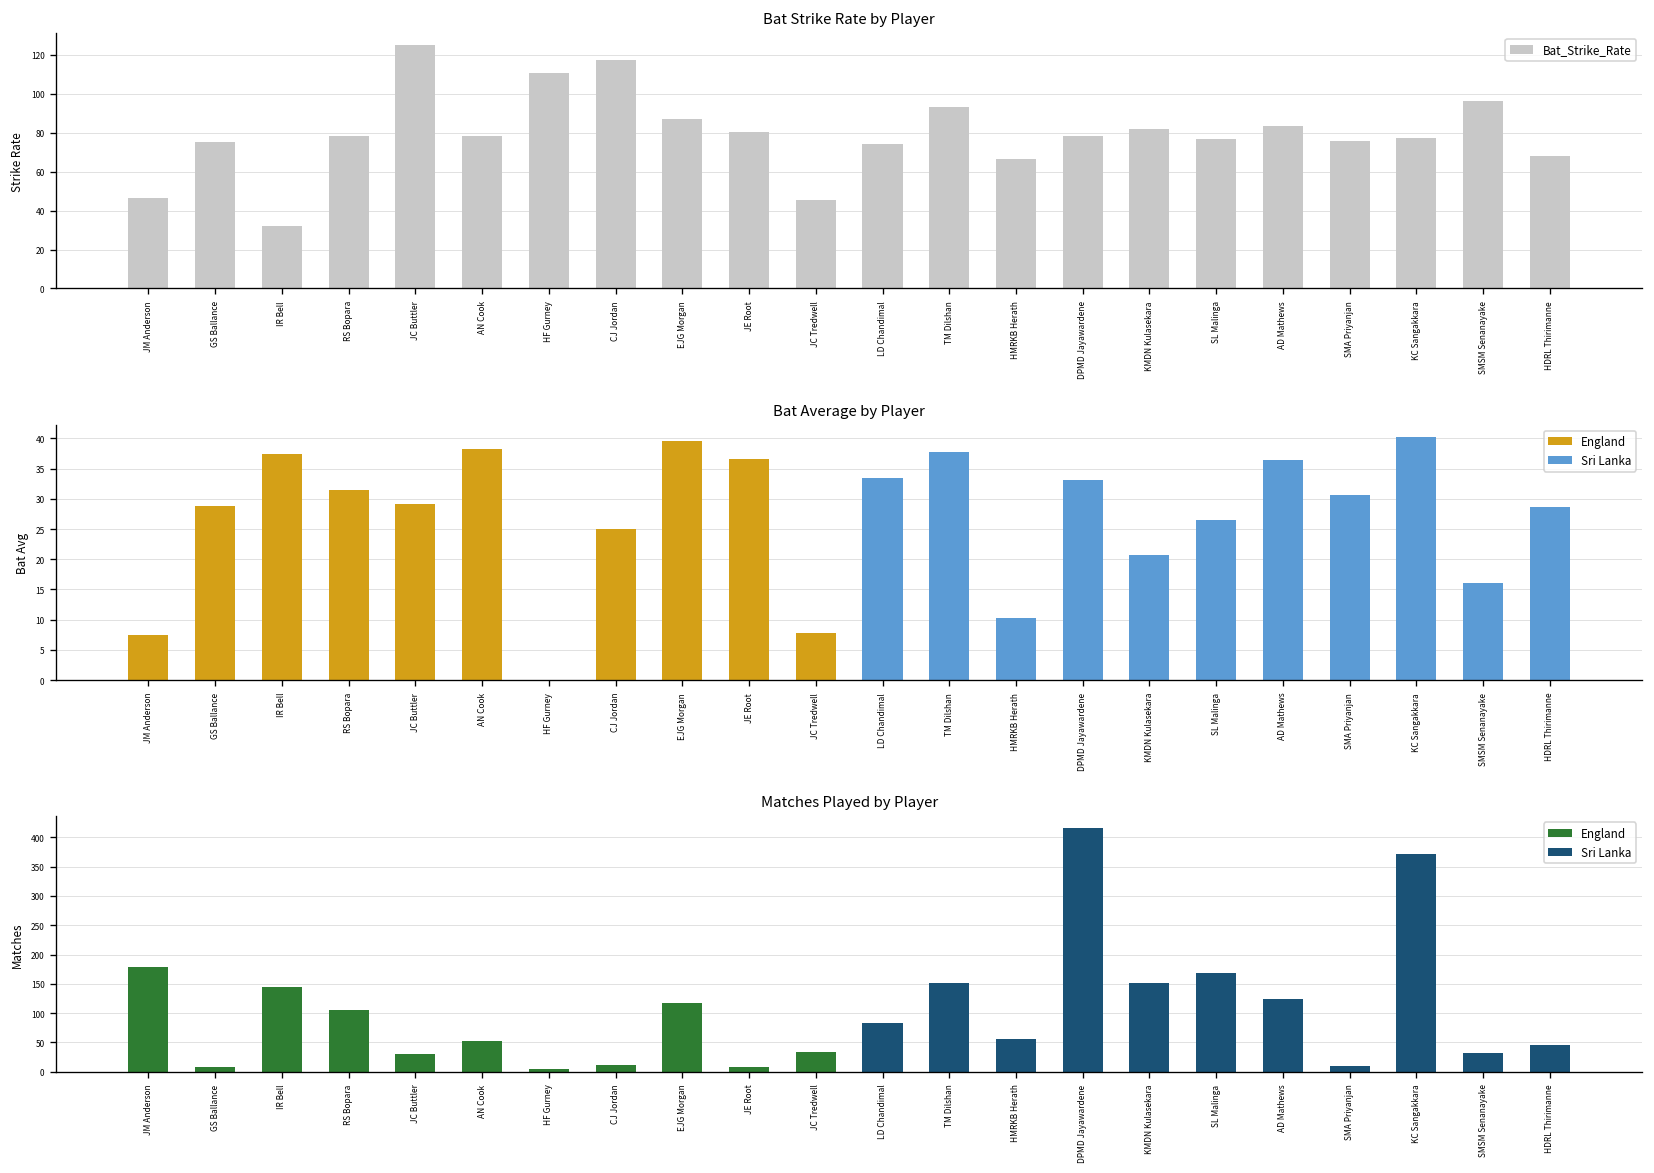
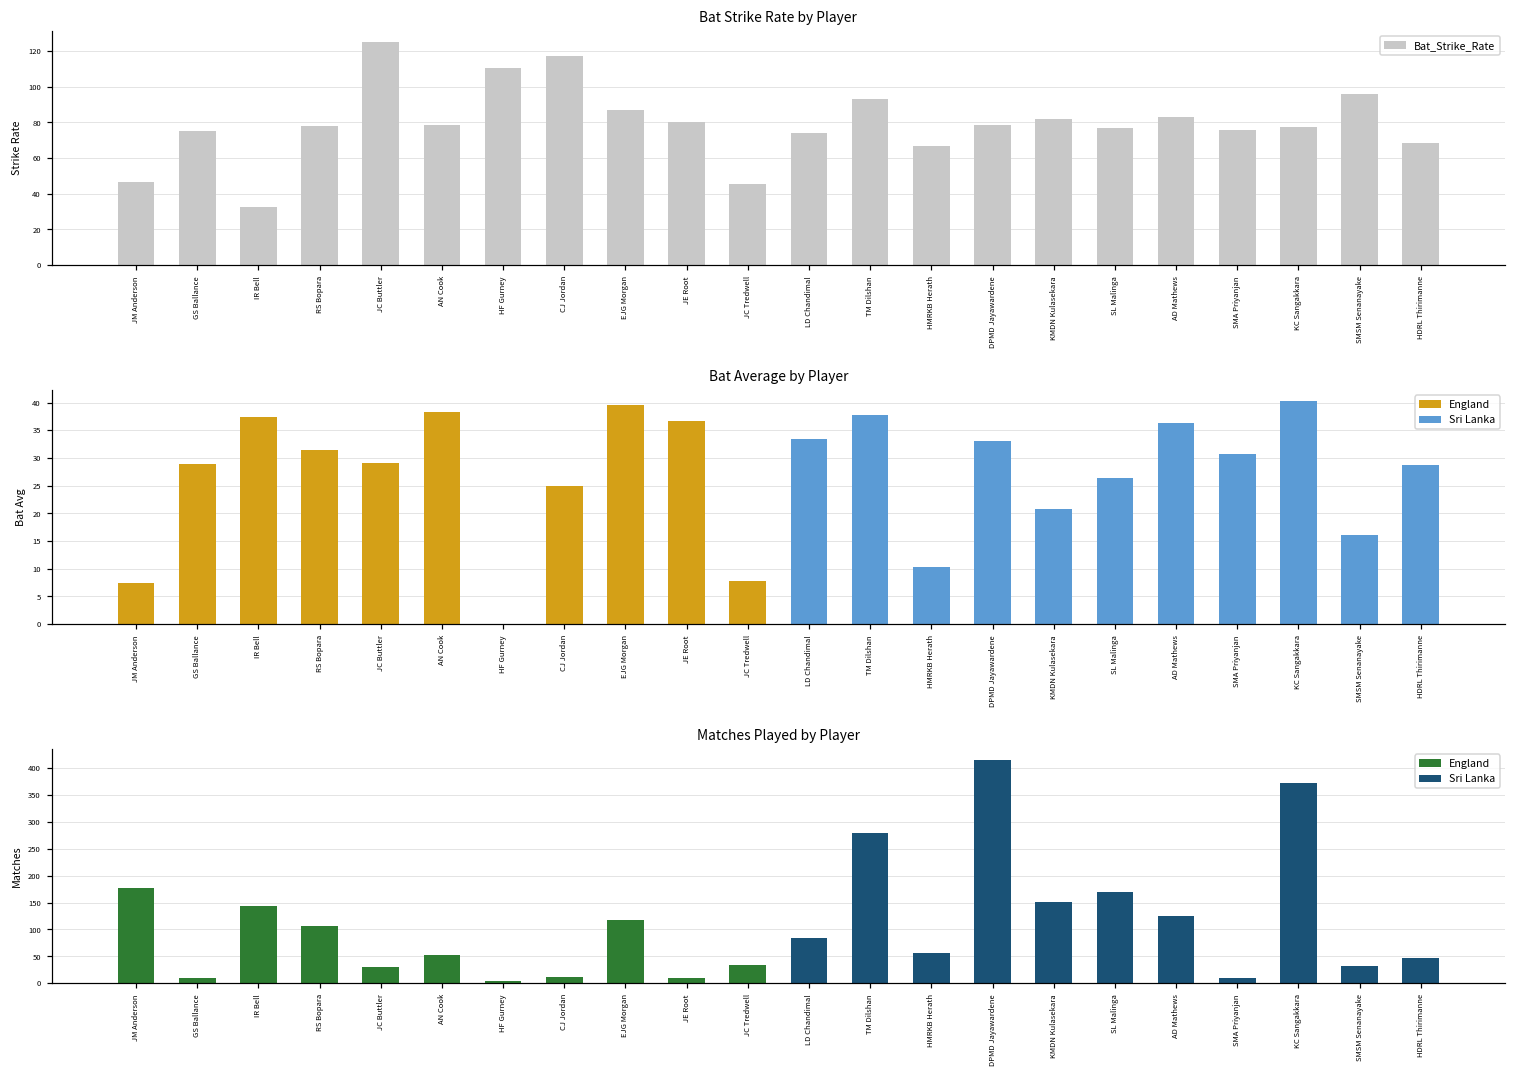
  {
    "Bat Strike Rate by Player": {
      "JM Anderson": 46,
      "GS Ballance": 75,
      "IR Bell": 32,
      "RS Bopara": 78,
      "JC Buttler": 125,
      "AN Cook": 79,
      "HF Gurney": 111,
      "CJ Jordan": 117,
      "EJG Morgan": 87,
      "JE Root": 80,
      "JC Tredwell": 45,
      "LD Chandimal": 74,
      "TM Dilshan": 93,
      "HMRKB Herath": 66,
      "DPMD Jayawardene": 78,
      "KMDN Kulasekara": 82,
      "SL Malinga": 77,
      "AD Mathews": 83,
      "SMA Priyanjan": 76,
      "KC Sangakkara": 77,
      "SMSM Senanayake": 96,
      "HDRL Thirimanne": 68
    },
    "Bat Average by Player": {
      "JM Anderson": 7,
      "GS Ballance": 29,
      "IR Bell": 37,
      "RS Bopara": 31,
      "JC Buttler": 29,
      "AN Cook": 38,
      "HF Gurney": 0,
      "CJ Jordan": 25,
      "EJG Morgan": 40,
      "JE Root": 37,
      "JC Tredwell": 8,
      "LD Chandimal": 33,
      "TM Dilshan": 38,
      "HMRKB Herath": 10,
      "DPMD Jayawardene": 33,
      "KMDN Kulasekara": 21,
      "SL Malinga": 26,
      "AD Mathews": 36,
      "SMA Priyanjan": 31,
      "KC Sangakkara": 40,
      "SMSM Senanayake": 16,
      "HDRL Thirimanne": 29
    },
    "Matches Played by Player": {
      "JM Anderson": 180,
      "GS Ballance": 10,
      "IR Bell": 140,
      "RS Bopara": 110,
      "JC Buttler": 30,
      "AN Cook": 50,
      "CJ Jordan": 10,
      "EJG Morgan": 120,
      "JE Root": 10,
      "JC Tredwell": 30,
      "LD Chandimal": 80,
-     "TM Dilshan": 150,
+     "TM Dilshan": 280,
      "HMRKB Herath": 60,
      "DPMD Jayawardene": 420,
      "KMDN Kulasekara": 150,
      "SL Malinga": 170,
      "AD Mathews": 130,
      "SMA Priyanjan": 10,
      "KC Sangakkara": 370,
      "SMSM Senanayake": 30,
      "HDRL Thirimanne": 50
    }
  }
